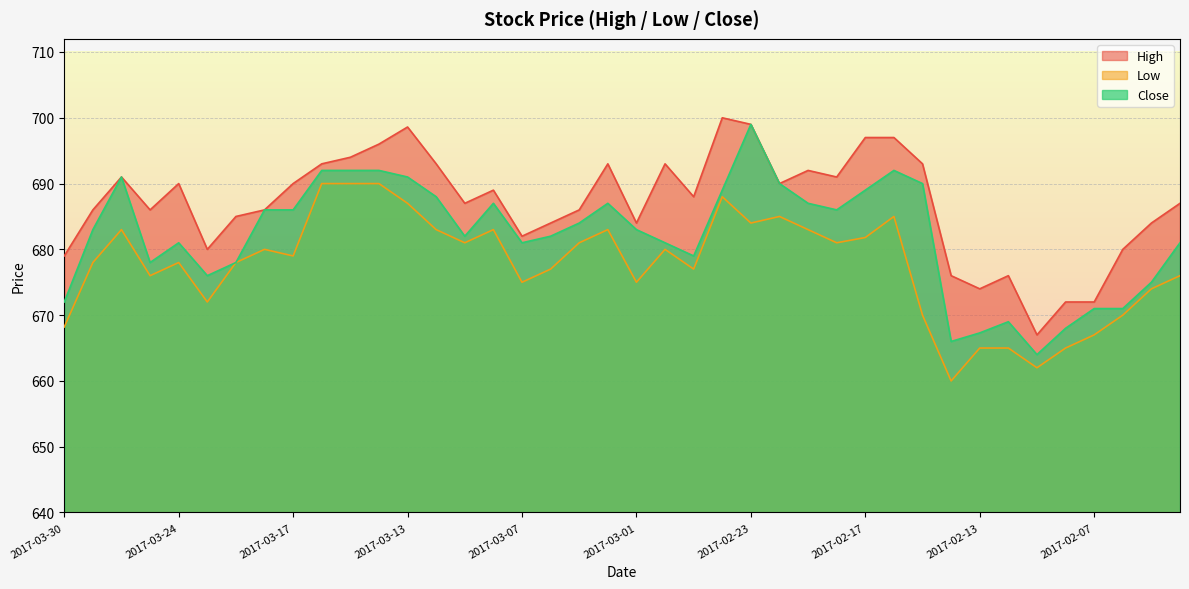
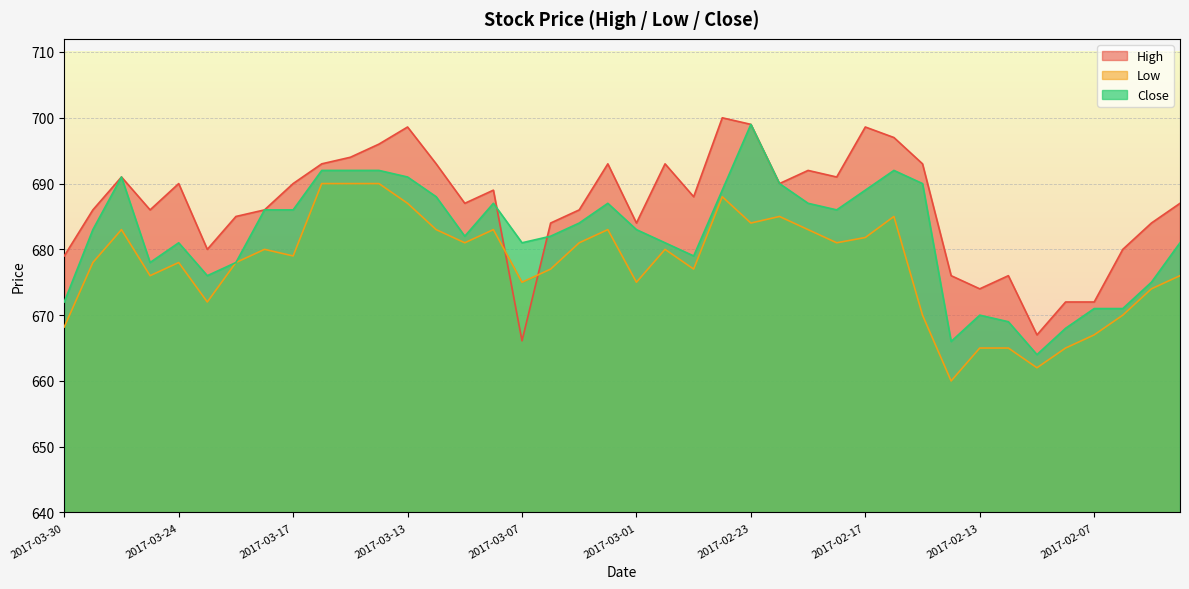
  {
    "High": {
      "2017-03-30": 679,
      "2017-03-24": 690,
      "2017-03-17": 690,
      "2017-03-13": 699,
-     "2017-03-07": 682,
+     "2017-03-07": 666,
      "2017-03-01": 684,
-     "2017-02-17": 697,
+     "2017-02-17": 699,
      "2017-02-13": 674,
      "2017-02-07": 672
    },
    "Low": {
      "2017-03-30": 668,
      "2017-03-24": 678,
      "2017-03-17": 679,
      "2017-03-13": 687,
      "2017-03-07": 675,
      "2017-03-01": 675,
      "2017-02-23": 684,
      "2017-02-17": 682,
      "2017-02-13": 665,
      "2017-02-07": 667
    },
    "Close": {
      "2017-03-30": 672,
      "2017-03-24": 681,
      "2017-03-17": 686,
      "2017-03-13": 691,
      "2017-03-07": 681,
      "2017-03-01": 683,
      "2017-02-17": 689,
-     "2017-02-13": 667,
+     "2017-02-13": 670,
      "2017-02-07": 671
    }
  }
